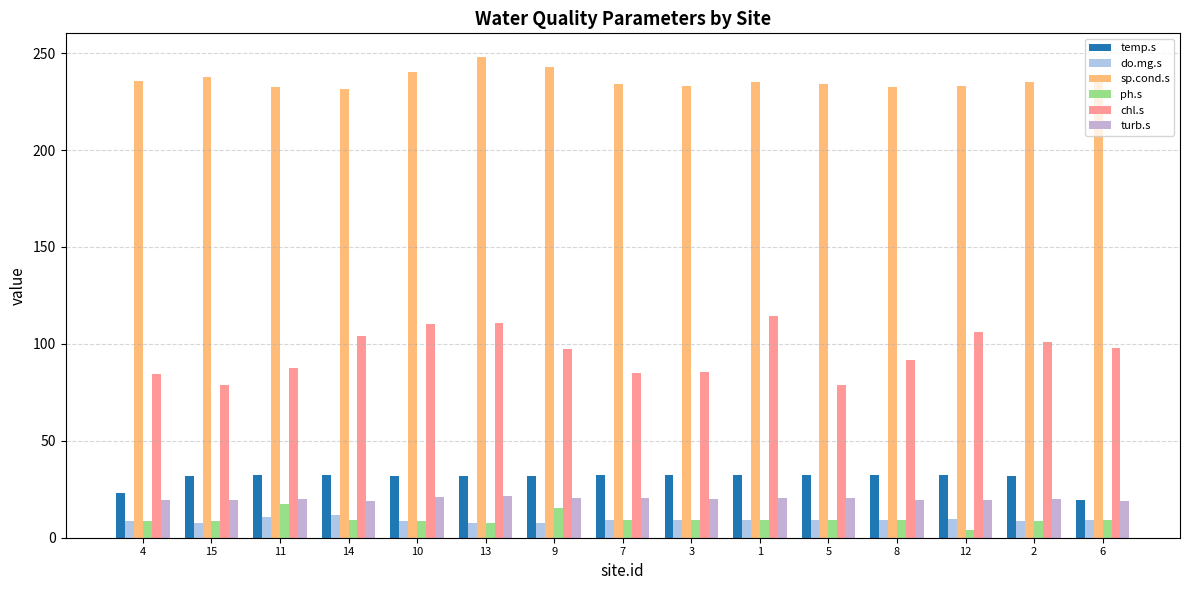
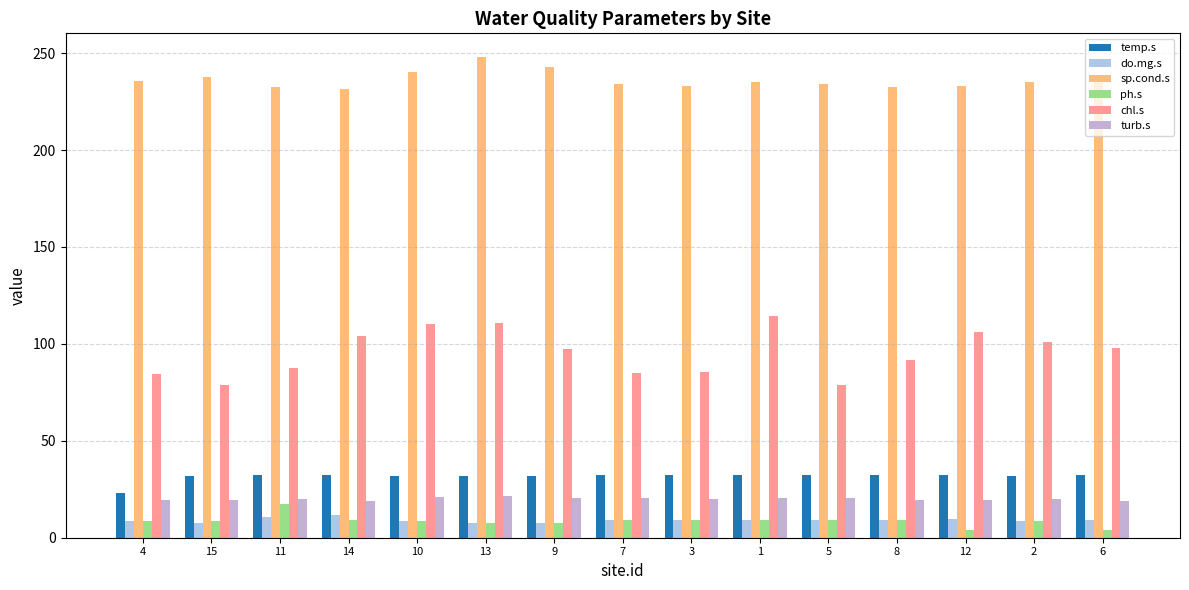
  {
    "temp.s": {
      "4": 23,
      "15": 32,
      "11": 32,
      "14": 32,
      "10": 32,
      "13": 32,
      "9": 32,
      "7": 32,
      "3": 33,
      "1": 32,
      "5": 33,
      "8": 32,
      "12": 33,
      "2": 32,
-     "6": 19
+     "6": 32
    },
    "ph.s": {
      "4": 9,
      "15": 9,
      "11": 17,
      "14": 9,
      "10": 8,
      "13": 8,
-     "9": 15,
+     "9": 8,
      "7": 9,
      "3": 9,
      "1": 9,
      "5": 9,
      "8": 9,
      "12": 4,
      "2": 9,
-     "6": 9
+     "6": 4
    }
  }
